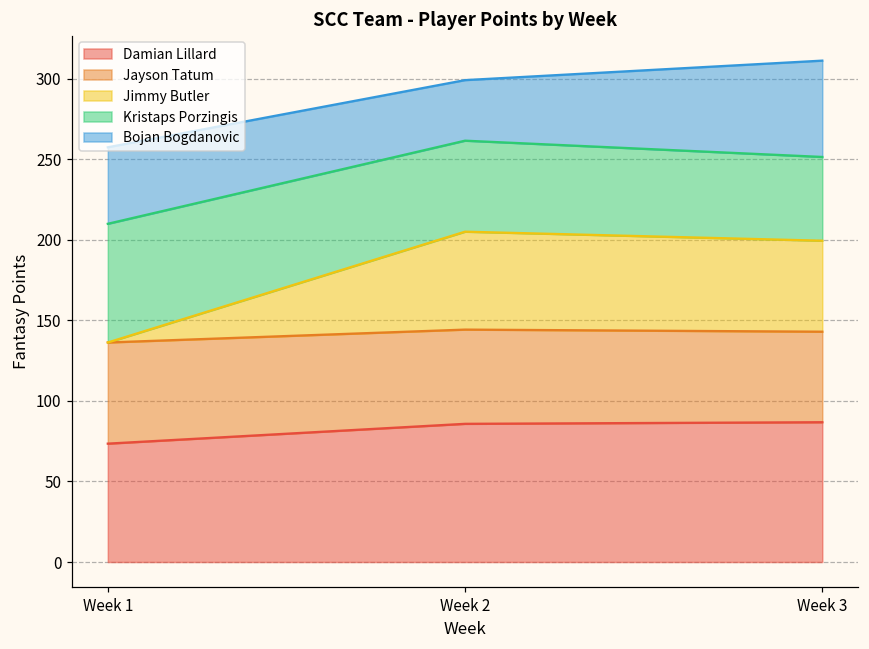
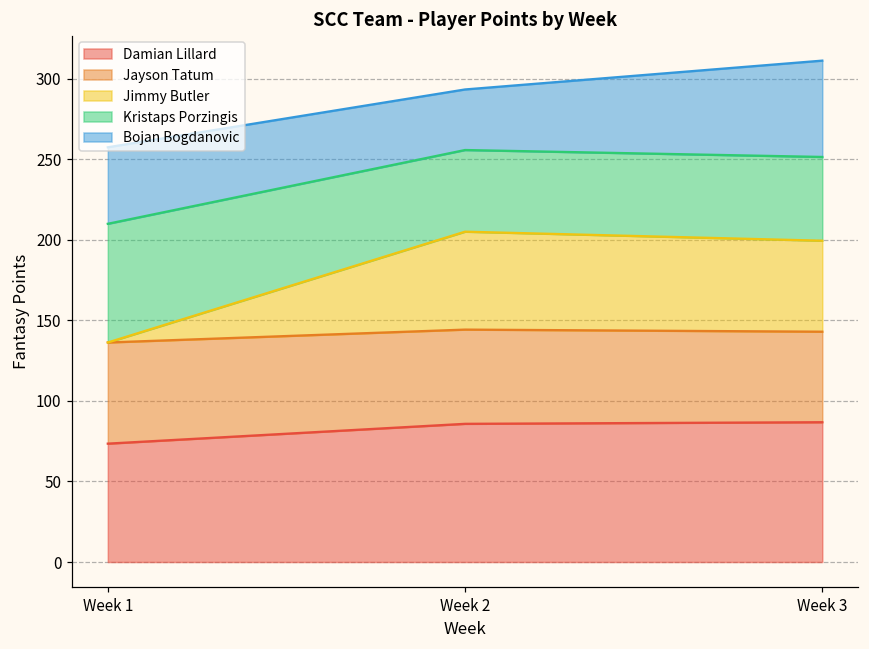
  {
    "Kristaps Porzingis": {
      "Week 1": 74,
-     "Week 2": 57,
+     "Week 2": 51,
      "Week 3": 52
    },
    "Bojan Bogdanovic": {
      "Week 2": 38,
      "Week 3": 60
    }
  }
